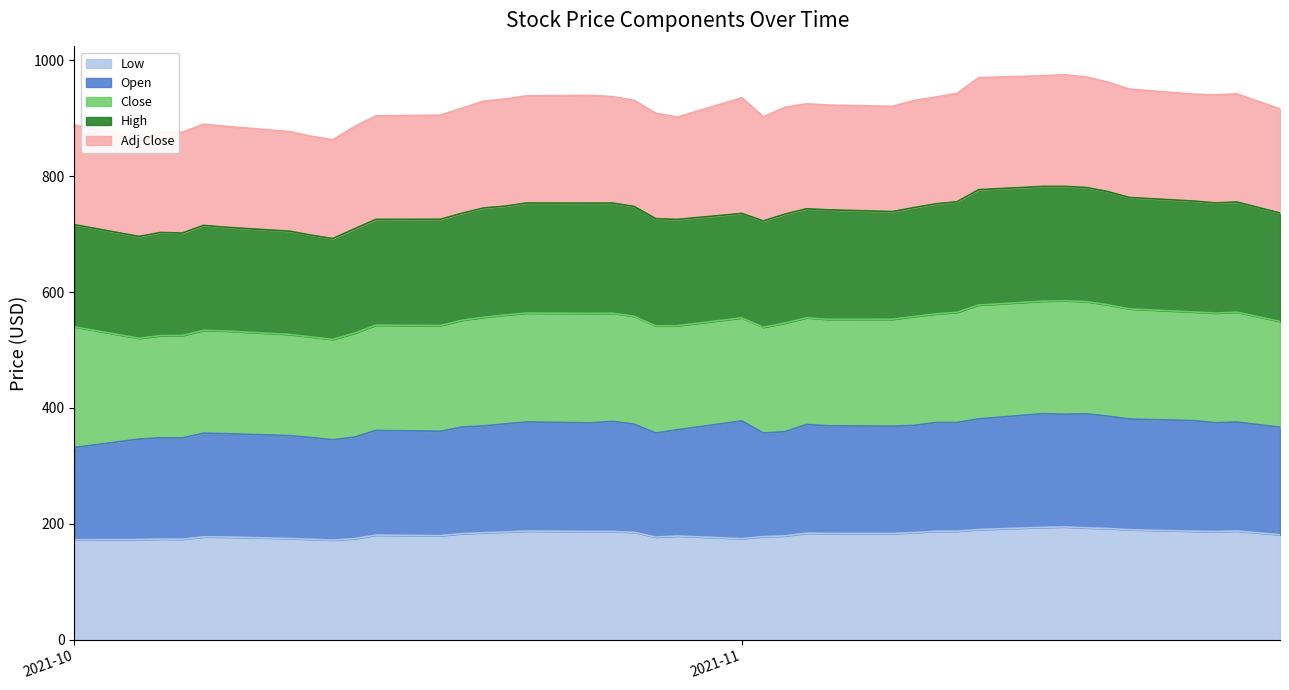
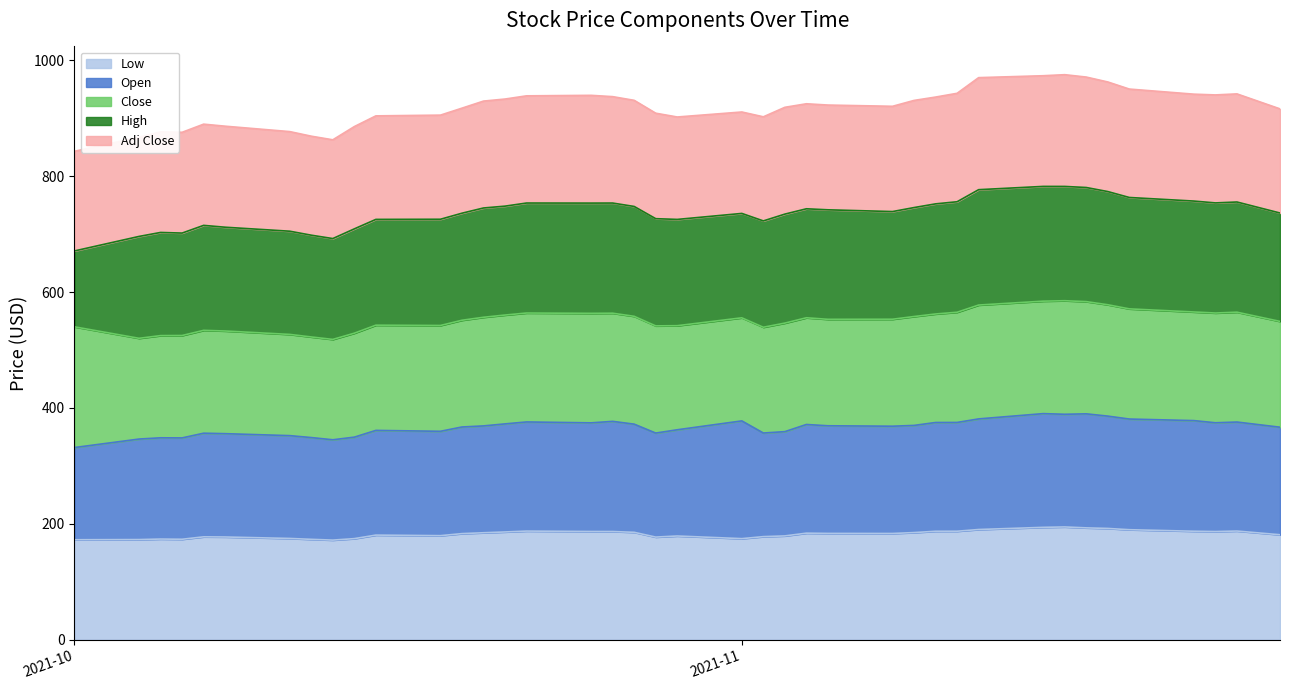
  {
    "Low": {
      "2021-10": 170,
      "2021-11": 170
    },
    "Open": {
      "2021-10": 160,
      "2021-11": 200
    },
    "Close": {
      "2021-10": 210,
      "2021-11": 180
    },
    "High": {
-     "2021-10": 180,
+     "2021-10": 130,
      "2021-11": 180
    },
    "Adj Close": {
      "2021-10": 170,
-     "2021-11": 200
+     "2021-11": 180
    }
  }
